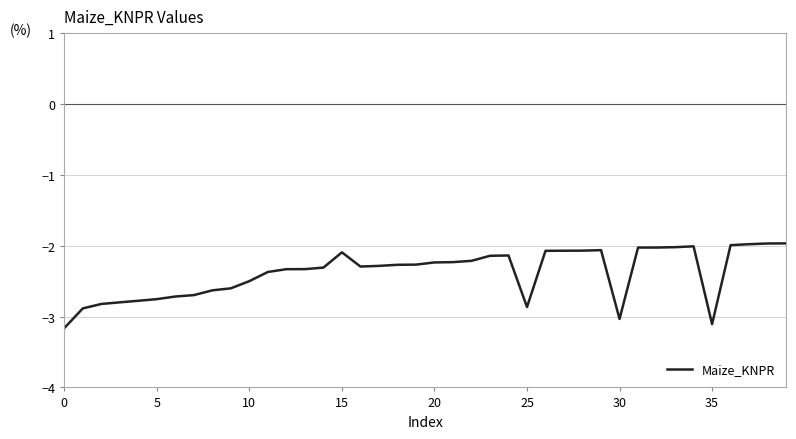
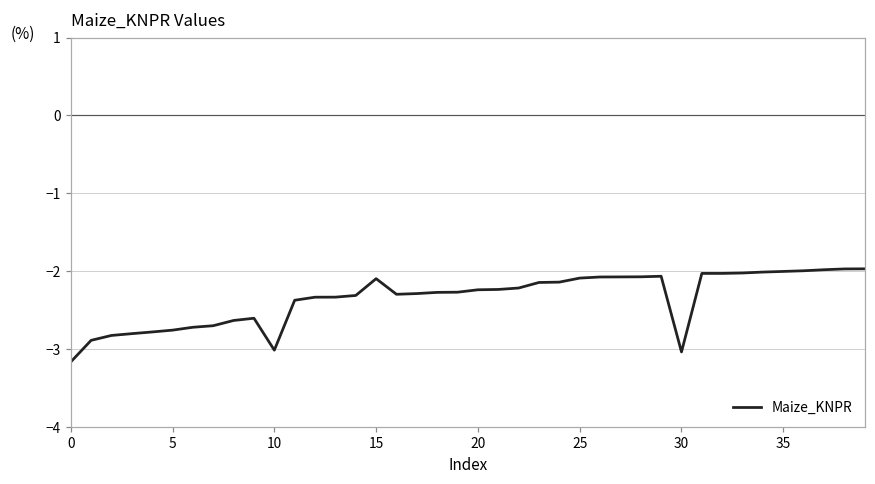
  {
    "0": -3.2,
    "5": -2.8,
-   "10": -2.5,
+   "10": -3.0,
    "15": -2.1,
    "20": -2.2,
-   "25": -2.9,
+   "25": -2.1,
    "30": -3.0,
-   "35": -3.1
+   "35": -2.0
  }
